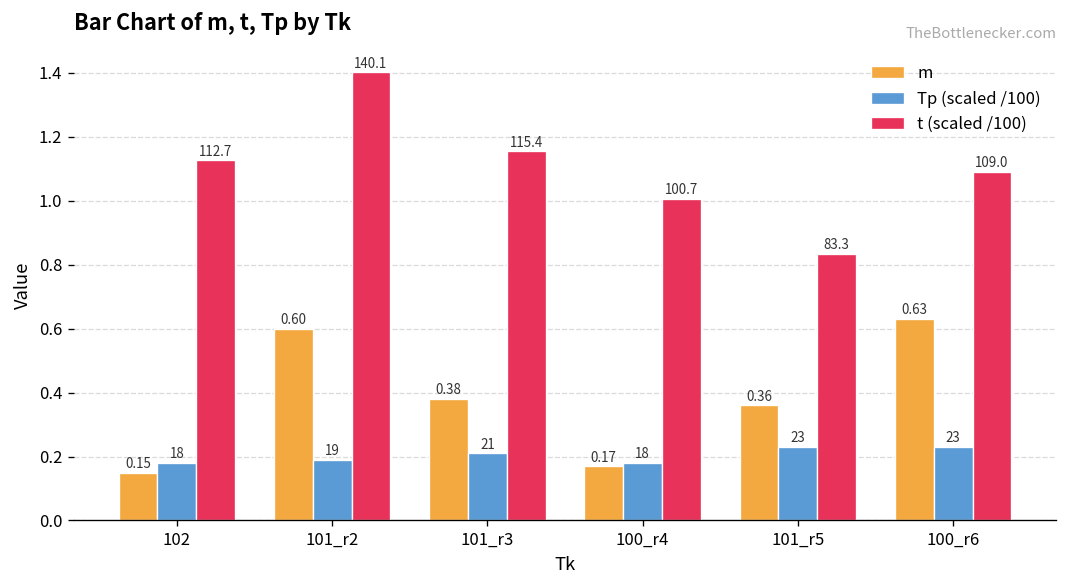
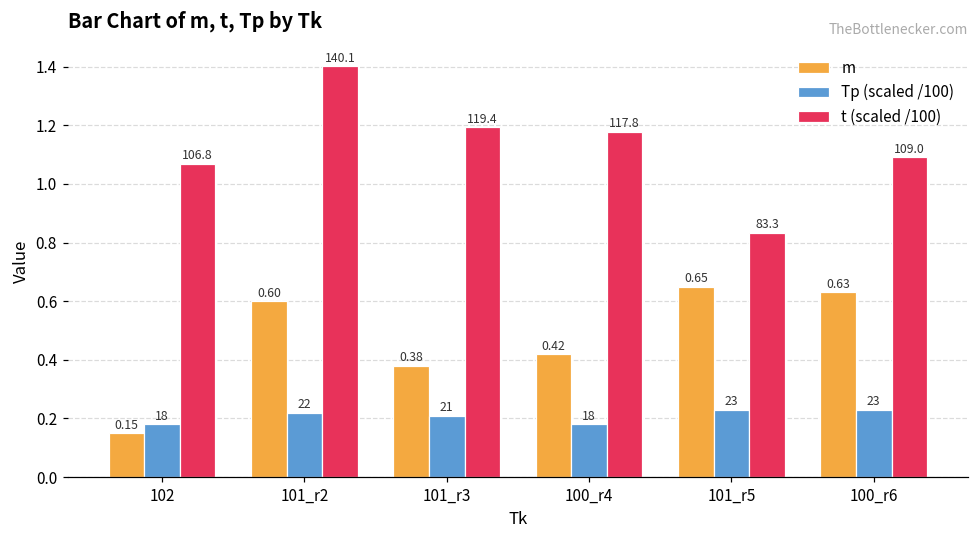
  {
    "m": {
      "102": 0.15,
      "101_r2": 0.60,
      "101_r3": 0.38,
-     "100_r4": 0.17,
-     "101_r5": 0.36,
+     "100_r4": 0.42,
+     "101_r5": 0.65,
      "100_r6": 0.63
    },
    "Tp (scaled /100)": {
-     "101_r2": 19
+     "101_r2": 22
    },
    "t (scaled /100)": {
-     "102": 112.7,
-     "101_r3": 115.4,
-     "100_r4": 100.7
+     "102": 106.8,
+     "101_r3": 119.4,
+     "100_r4": 117.8
    }
  }
